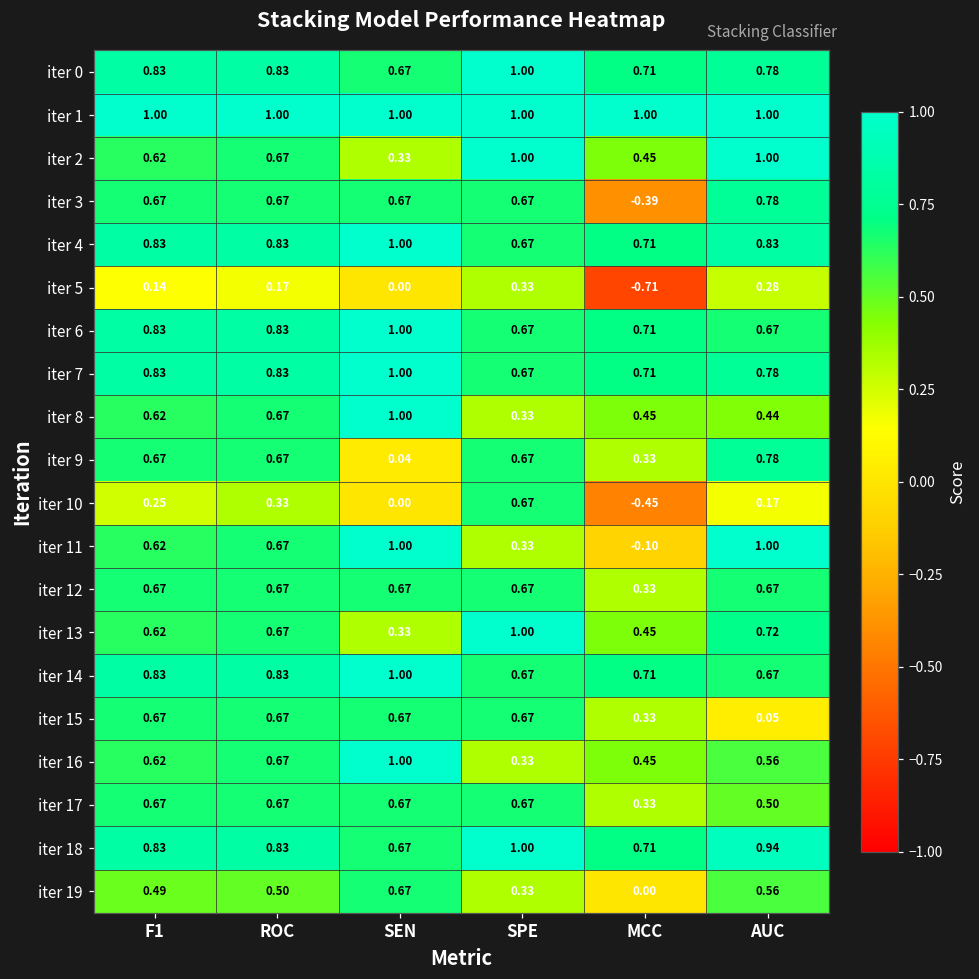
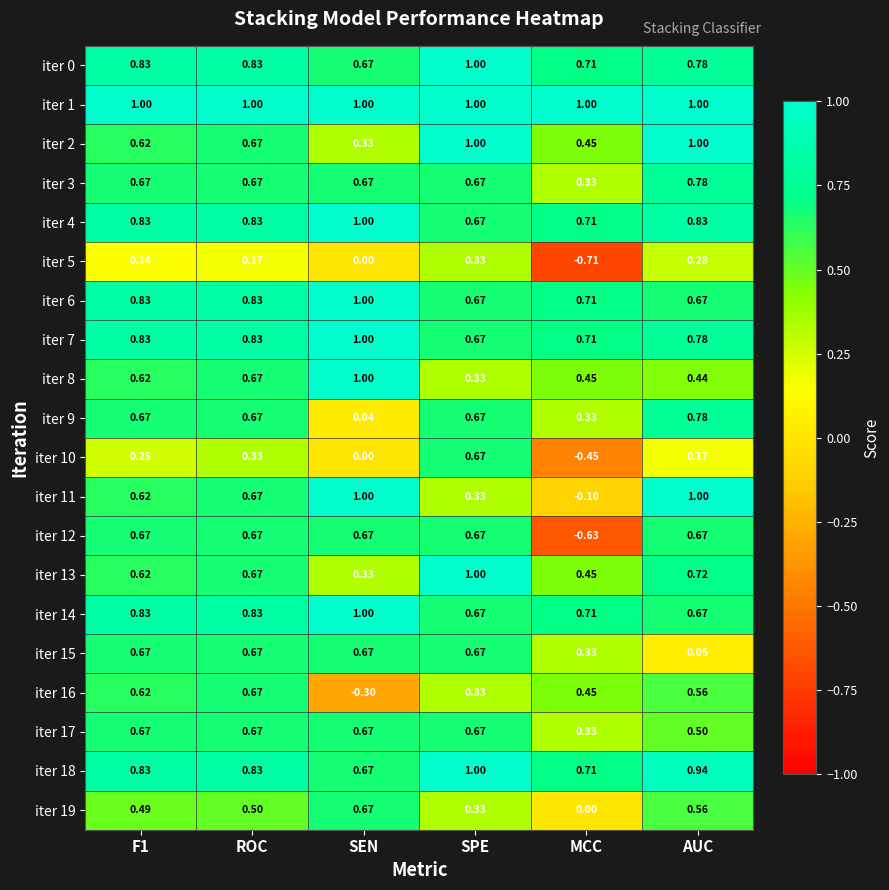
  {
    "iter 0": {
      "F1": 0.83,
      "ROC": 0.83,
      "SEN": 0.67,
      "SPE": 1.00,
      "MCC": 0.71,
      "AUC": 0.78
    },
    "iter 1": {
      "F1": 1.00,
      "ROC": 1.00,
      "SEN": 1.00,
      "SPE": 1.00,
      "MCC": 1.00,
      "AUC": 1.00
    },
    "iter 2": {
      "F1": 0.62,
      "ROC": 0.67,
      "SEN": 0.33,
      "SPE": 1.00,
      "MCC": 0.45,
      "AUC": 1.00
    },
    "iter 3": {
      "F1": 0.67,
      "ROC": 0.67,
      "SEN": 0.67,
      "SPE": 0.67,
-     "MCC": -0.39,
+     "MCC": 0.33,
      "AUC": 0.78
    },
    "iter 4": {
      "F1": 0.83,
      "ROC": 0.83,
      "SEN": 1.00,
      "SPE": 0.67,
      "MCC": 0.71,
      "AUC": 0.83
    },
    "iter 5": {
      "F1": 0.14,
      "ROC": 0.17,
      "SEN": 0.00,
      "SPE": 0.33,
      "MCC": -0.71,
      "AUC": 0.28
    },
    "iter 6": {
      "F1": 0.83,
      "ROC": 0.83,
      "SEN": 1.00,
      "SPE": 0.67,
      "MCC": 0.71,
      "AUC": 0.67
    },
    "iter 7": {
      "F1": 0.83,
      "ROC": 0.83,
      "SEN": 1.00,
      "SPE": 0.67,
      "MCC": 0.71,
      "AUC": 0.78
    },
    "iter 8": {
      "F1": 0.62,
      "ROC": 0.67,
      "SEN": 1.00,
      "SPE": 0.33,
      "MCC": 0.45,
      "AUC": 0.44
    },
    "iter 9": {
      "F1": 0.67,
      "ROC": 0.67,
      "SEN": 0.04,
      "SPE": 0.67,
      "MCC": 0.33,
      "AUC": 0.78
    },
    "iter 10": {
      "F1": 0.25,
      "ROC": 0.33,
      "SEN": 0.00,
      "SPE": 0.67,
      "MCC": -0.45,
      "AUC": 0.17
    },
    "iter 11": {
      "F1": 0.62,
      "ROC": 0.67,
      "SEN": 1.00,
      "SPE": 0.33,
      "MCC": -0.10,
      "AUC": 1.00
    },
    "iter 12": {
      "F1": 0.67,
      "ROC": 0.67,
      "SEN": 0.67,
      "SPE": 0.67,
-     "MCC": 0.33,
+     "MCC": -0.63,
      "AUC": 0.67
    },
    "iter 13": {
      "F1": 0.62,
      "ROC": 0.67,
      "SEN": 0.33,
      "SPE": 1.00,
      "MCC": 0.45,
      "AUC": 0.72
    },
    "iter 14": {
      "F1": 0.83,
      "ROC": 0.83,
      "SEN": 1.00,
      "SPE": 0.67,
      "MCC": 0.71,
      "AUC": 0.67
    },
    "iter 15": {
      "F1": 0.67,
      "ROC": 0.67,
      "SEN": 0.67,
      "SPE": 0.67,
      "MCC": 0.33,
      "AUC": 0.05
    },
    "iter 16": {
      "F1": 0.62,
      "ROC": 0.67,
-     "SEN": 1.00,
+     "SEN": -0.30,
      "SPE": 0.33,
      "MCC": 0.45,
      "AUC": 0.56
    },
    "iter 17": {
      "F1": 0.67,
      "ROC": 0.67,
      "SEN": 0.67,
      "SPE": 0.67,
      "MCC": 0.33,
      "AUC": 0.50
    },
    "iter 18": {
      "F1": 0.83,
      "ROC": 0.83,
      "SEN": 0.67,
      "SPE": 1.00,
      "MCC": 0.71,
      "AUC": 0.94
    },
    "iter 19": {
      "F1": 0.49,
      "ROC": 0.50,
      "SEN": 0.67,
      "SPE": 0.33,
      "MCC": 0.00,
      "AUC": 0.56
    }
  }
